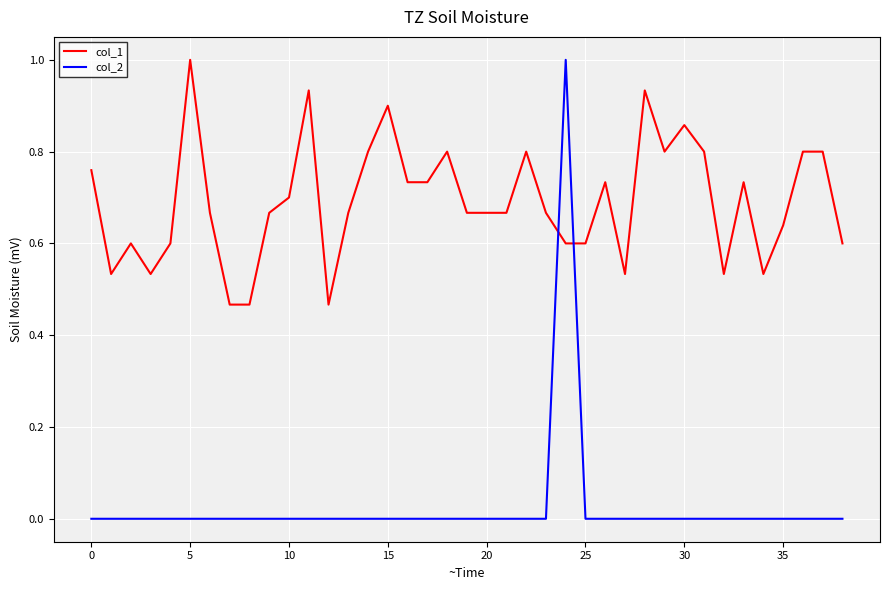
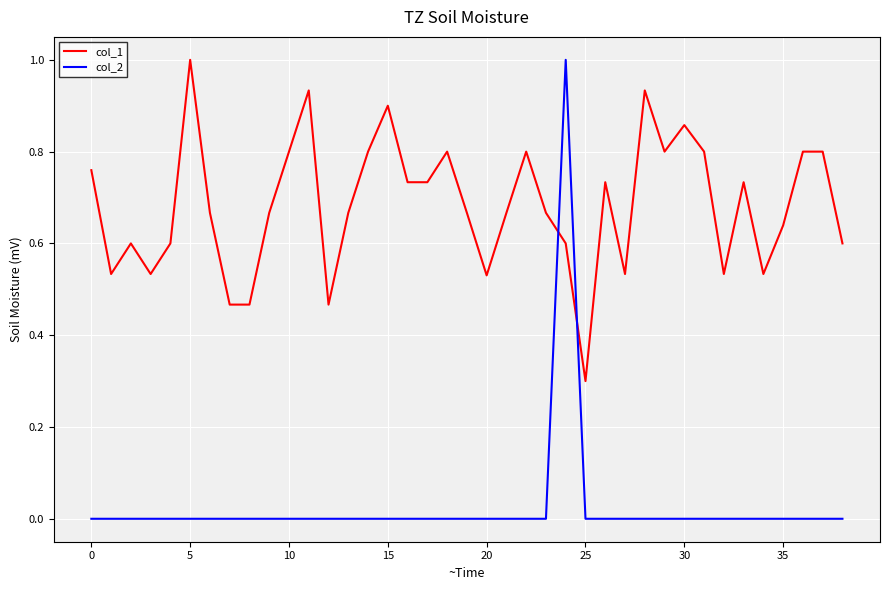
  {
    "col_1": {
      "0": 0.76,
      "5": 1.00,
-     "10": 0.7,
+     "10": 0.8,
      "15": 0.90,
-     "20": 0.67,
-     "25": 0.6,
+     "20": 0.53,
+     "25": 0.3,
      "30": 0.86,
      "35": 0.64
    },
    "col_2": {
      "0": 0.00,
      "5": 0.00,
      "10": 0.00,
      "15": 0.00,
      "20": 0.00,
      "25": 0.00,
      "30": 0.00,
      "35": 0.00
    }
  }
